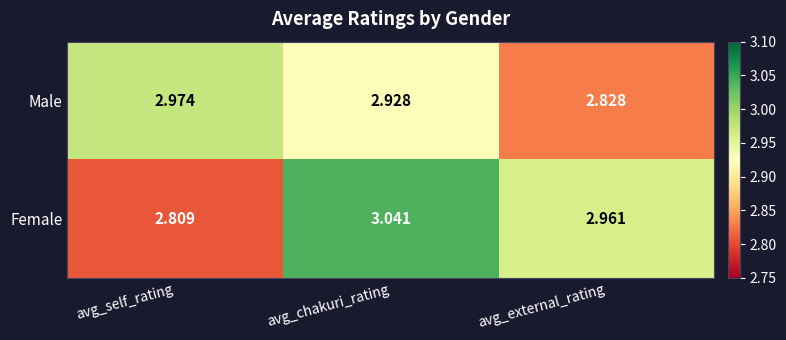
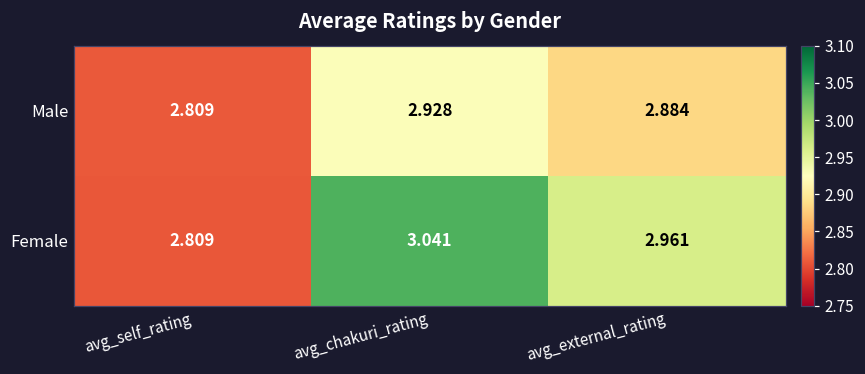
  {
    "Male": {
-     "avg_self_rating": 2.974,
+     "avg_self_rating": 2.809,
      "avg_chakuri_rating": 2.928,
-     "avg_external_rating": 2.828
+     "avg_external_rating": 2.884
    },
    "Female": {
      "avg_self_rating": 2.809,
      "avg_chakuri_rating": 3.041,
      "avg_external_rating": 2.961
    }
  }
